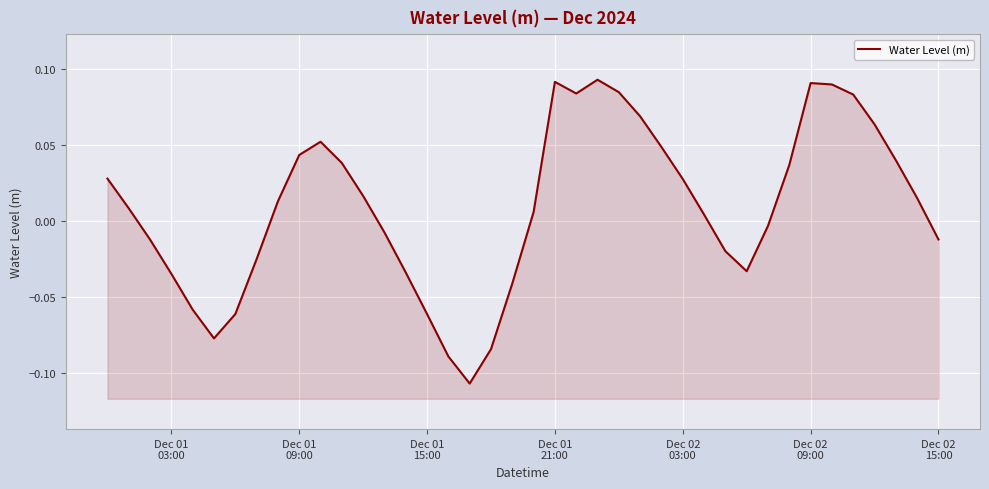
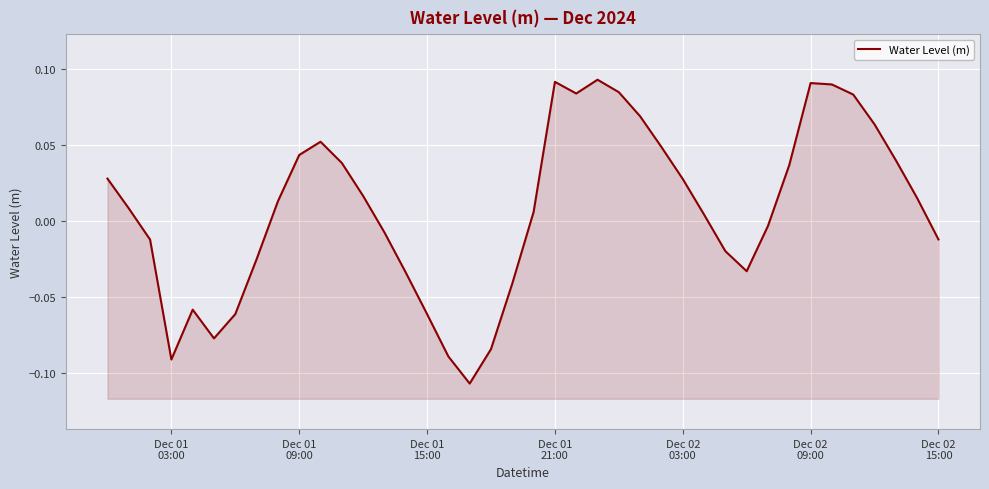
  {
-   "Dec 01 03:00": -0.035,
+   "Dec 01 03:00": -0.091,
    "Dec 01 09:00": 0.044,
    "Dec 01 15:00": -0.061,
    "Dec 01 21:00": 0.092,
    "Dec 02 03:00": 0.028,
    "Dec 02 09:00": 0.091,
    "Dec 02 15:00": -0.012
  }
